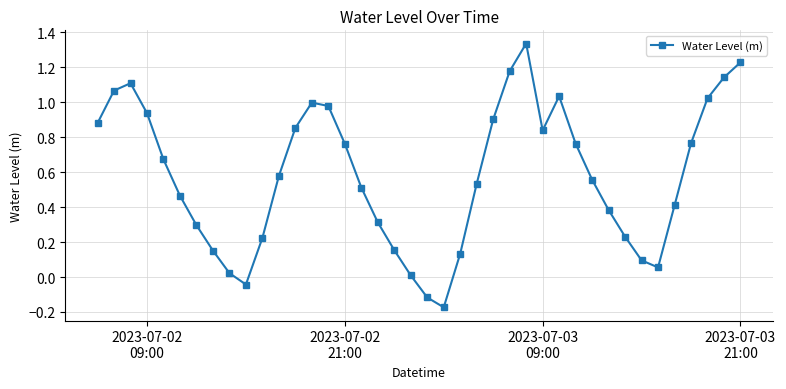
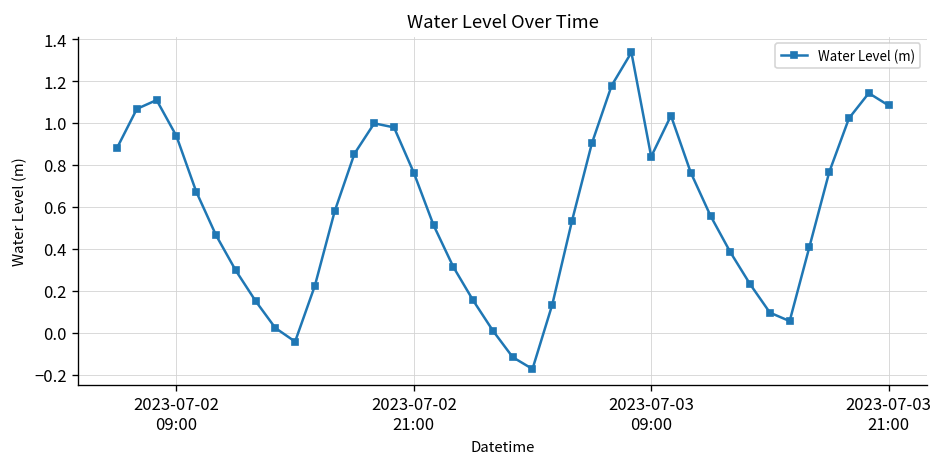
  {
    "2023-07-02 09:00": 0.94,
    "2023-07-02 21:00": 0.76,
    "2023-07-03 09:00": 0.84,
-   "2023-07-03 21:00": 1.23
+   "2023-07-03 21:00": 1.08
  }
